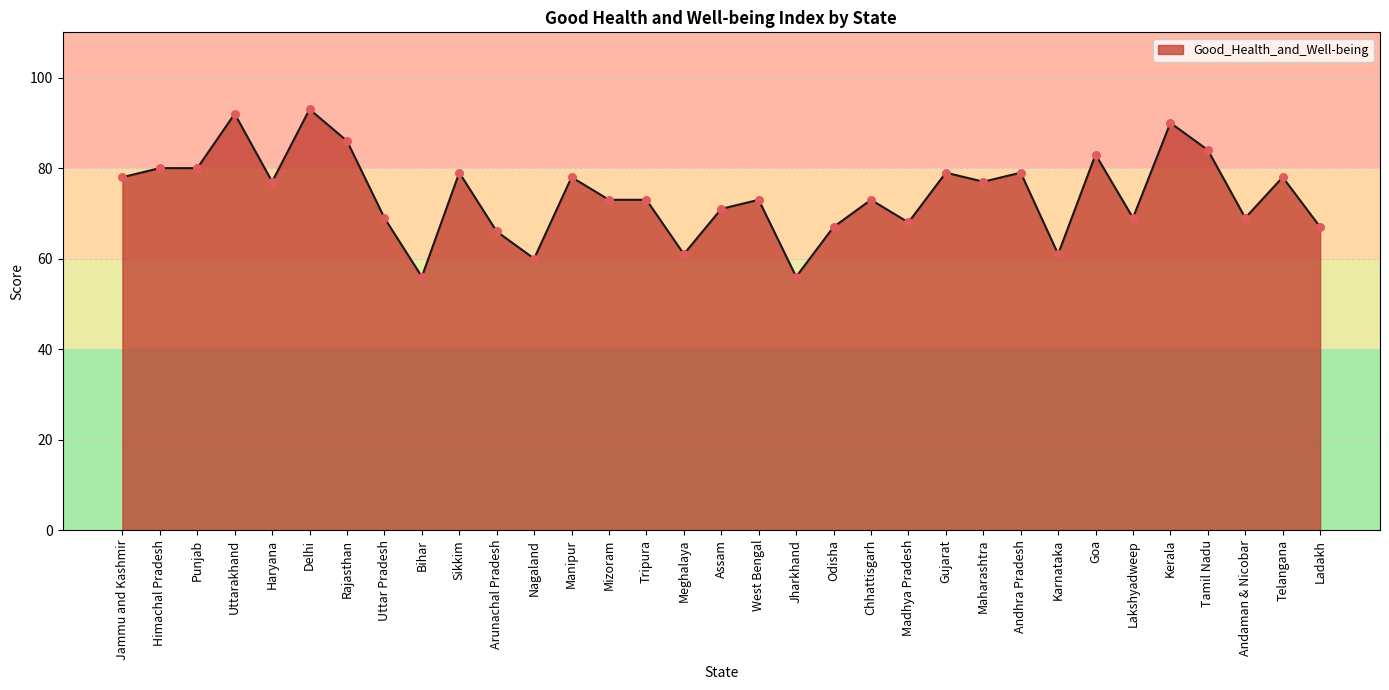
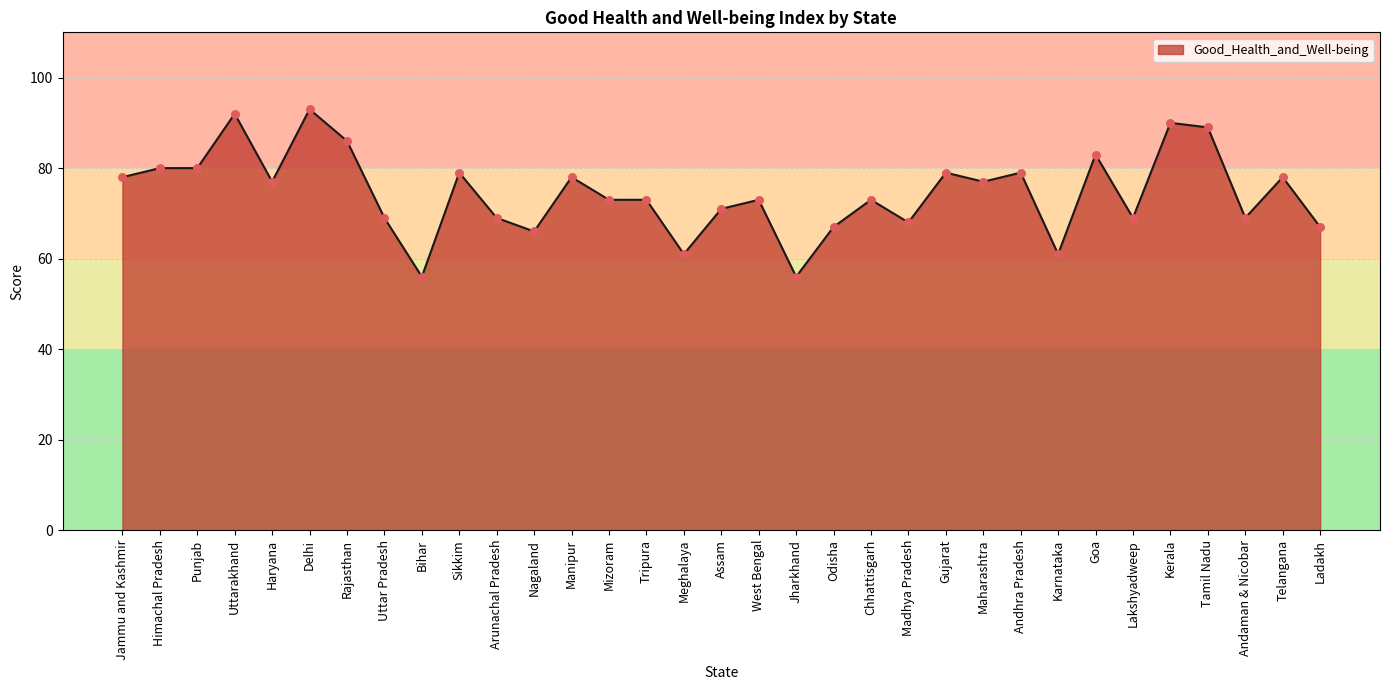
  {
    "Jammu and Kashmir": 78,
    "Himachal Pradesh": 80,
    "Punjab": 80,
    "Uttarakhand": 92,
    "Haryana": 77,
    "Delhi": 93,
    "Rajasthan": 86,
    "Uttar Pradesh": 69,
    "Bihar": 56,
    "Sikkim": 79,
-   "Arunachal Pradesh": 66,
-   "Nagaland": 60,
+   "Arunachal Pradesh": 69,
+   "Nagaland": 66,
    "Manipur": 78,
    "Mizoram": 73,
    "Tripura": 73,
    "Meghalaya": 61,
    "Assam": 71,
    "West Bengal": 73,
    "Jharkhand": 56,
    "Odisha": 67,
    "Chhattisgarh": 73,
    "Madhya Pradesh": 68,
    "Gujarat": 79,
    "Maharashtra": 77,
    "Andhra Pradesh": 79,
    "Karnataka": 61,
    "Goa": 83,
    "Lakshyadweep": 69,
    "Kerala": 90,
-   "Tamil Nadu": 84,
+   "Tamil Nadu": 89,
    "Andaman & Nicobar": 69,
    "Telangana": 78,
    "Ladakh": 67
  }
